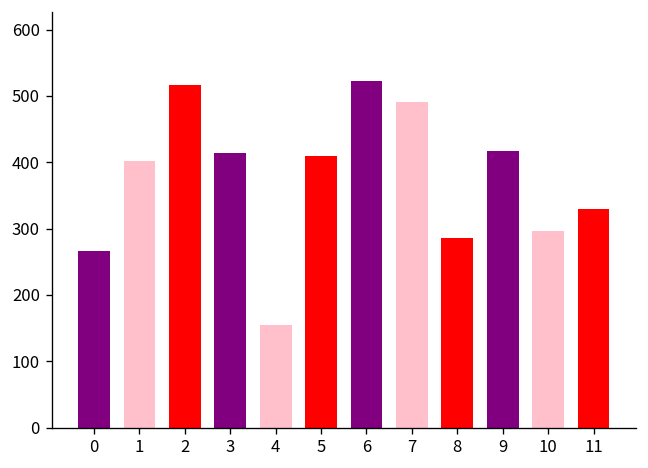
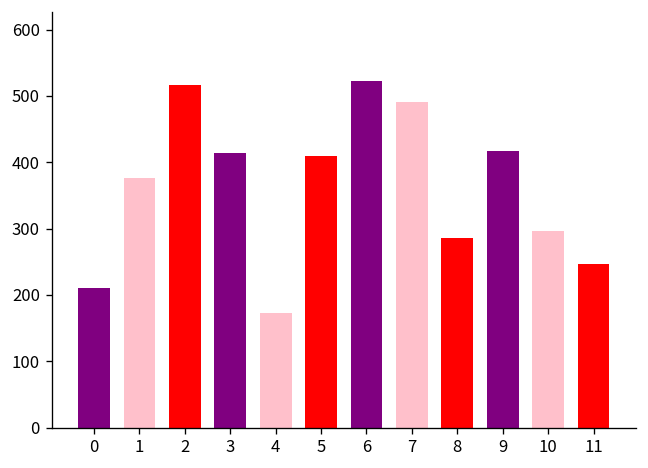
  {
-   "0": 270,
-   "1": 400,
+   "0": 210,
+   "1": 380,
    "2": 520,
    "3": 410,
-   "4": 150,
+   "4": 170,
    "5": 410,
    "6": 520,
    "7": 490,
    "8": 290,
    "9": 420,
    "10": 300,
-   "11": 330
+   "11": 250
  }
